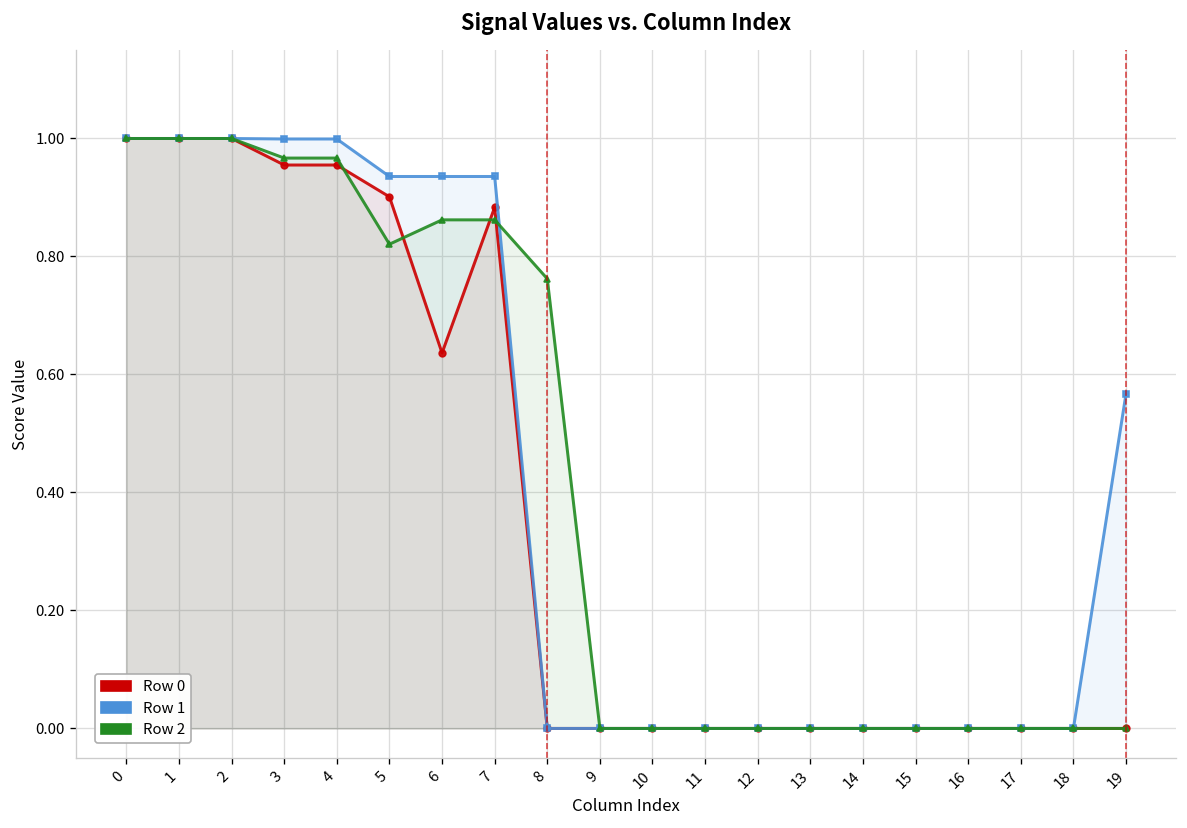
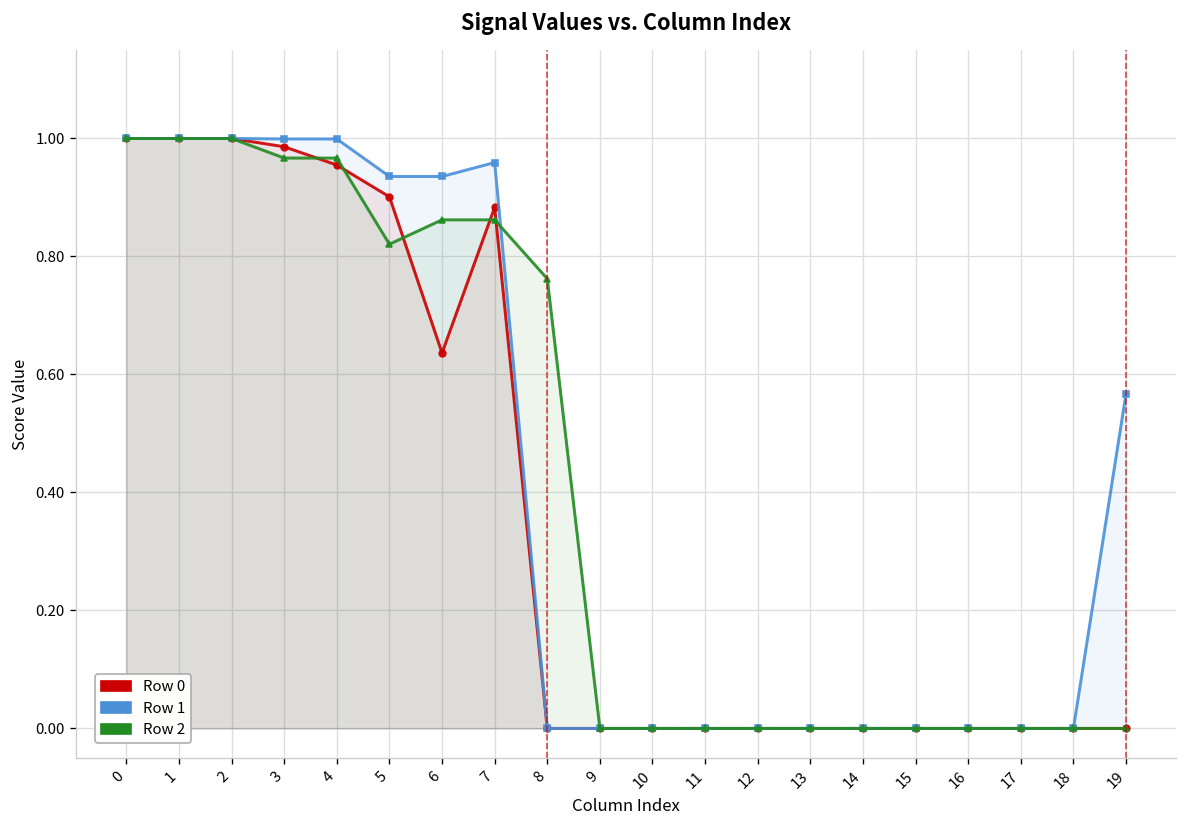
  {
    "Row 0": {
-     "3": 0.96,
+     "3": 0.99,
      "4": 0.96,
      "5": 0.90,
      "6": 0.64,
      "7": 0.88
    },
    "Row 1": {
      "3": 1.00,
      "4": 1.00,
      "5": 0.94,
      "6": 0.94,
-     "7": 0.94,
+     "7": 0.96,
      "19": 0.57
    },
    "Row 2": {
      "3": 0.97,
      "4": 0.97,
      "5": 0.82,
      "6": 0.86,
      "7": 0.86,
      "8": 0.76
    }
  }
